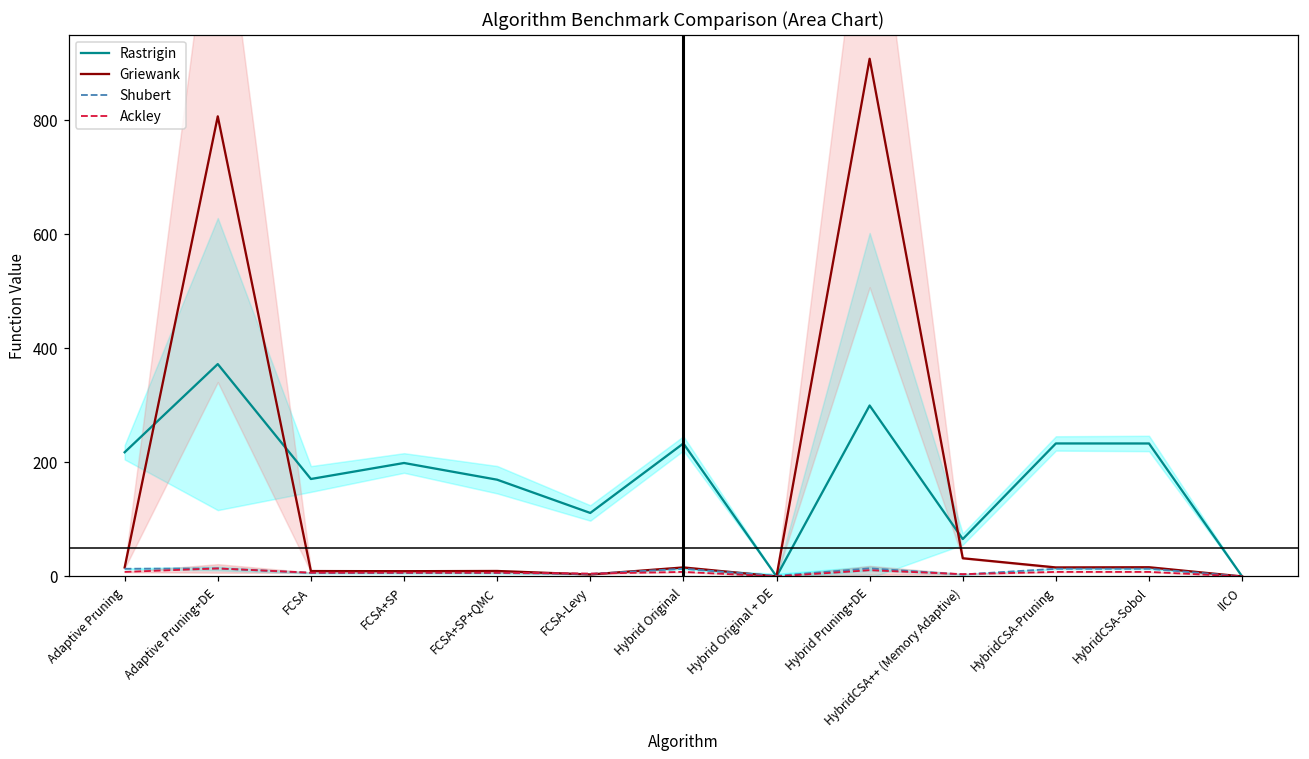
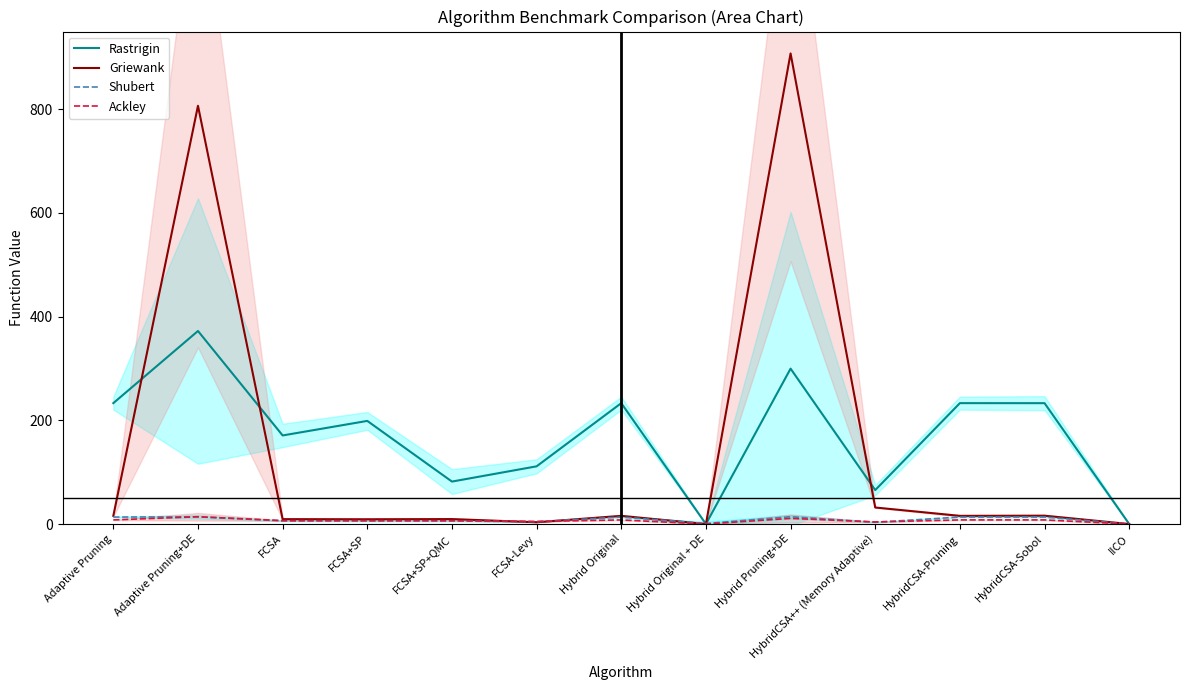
  {
    "Rastrigin": {
-     "Adaptive Pruning": 220,
+     "Adaptive Pruning": 230,
      "Adaptive Pruning+DE": 370,
      "FCSA": 170,
      "FCSA+SP": 200,
-     "FCSA+SP+QMC": 170,
+     "FCSA+SP+QMC": 80,
      "FCSA-Levy": 110,
      "Hybrid Original": 230,
      "Hybrid Pruning+DE": 300,
      "HybridCSA++ (Memory Adaptive)": 70,
      "HybridCSA-Pruning": 230,
      "HybridCSA-Sobol": 230
    },
    "Griewank": {
      "Adaptive Pruning+DE": 810,
      "Hybrid Pruning+DE": 910
    }
  }
